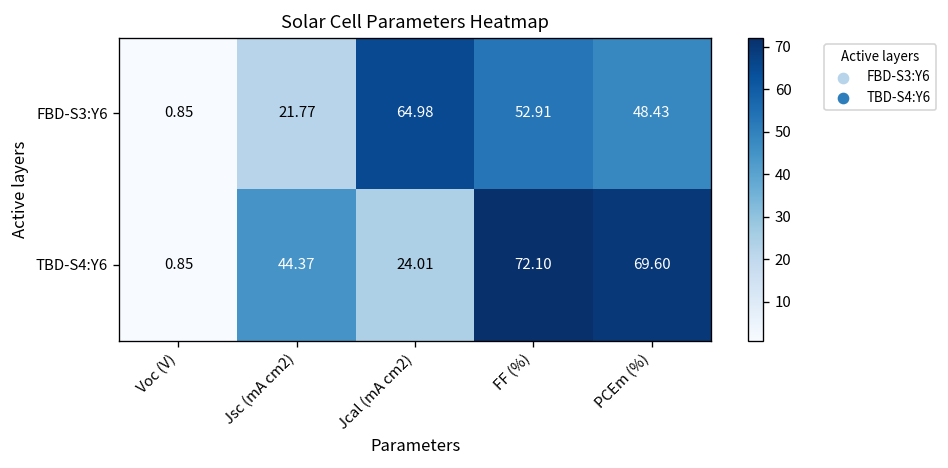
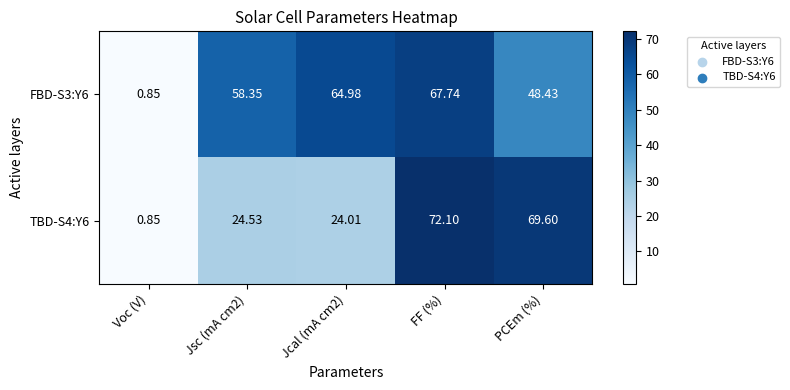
  {
    "FBD-S3:Y6": {
      "Voc (V)": 0.85,
-     "Jsc (mA cm2)": 21.77,
+     "Jsc (mA cm2)": 58.35,
      "Jcal (mA cm2)": 64.98,
-     "FF (%)": 52.91,
+     "FF (%)": 67.74,
      "PCEm (%)": 48.43
    },
    "TBD-S4:Y6": {
      "Voc (V)": 0.85,
-     "Jsc (mA cm2)": 44.37,
+     "Jsc (mA cm2)": 24.53,
      "Jcal (mA cm2)": 24.01,
      "FF (%)": 72.10,
      "PCEm (%)": 69.60
    }
  }
